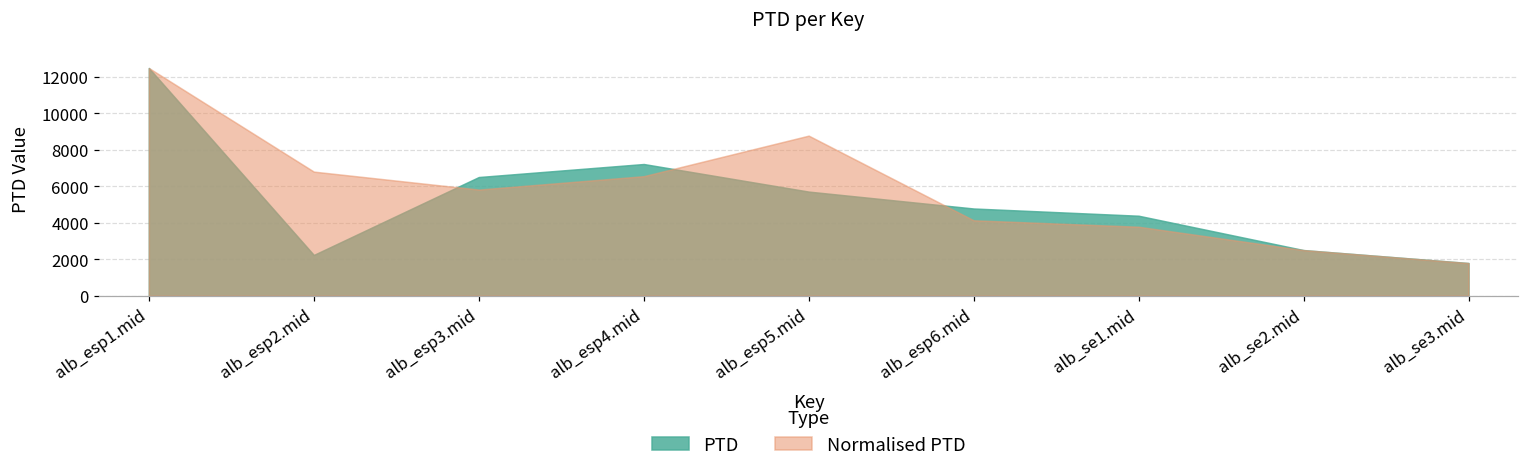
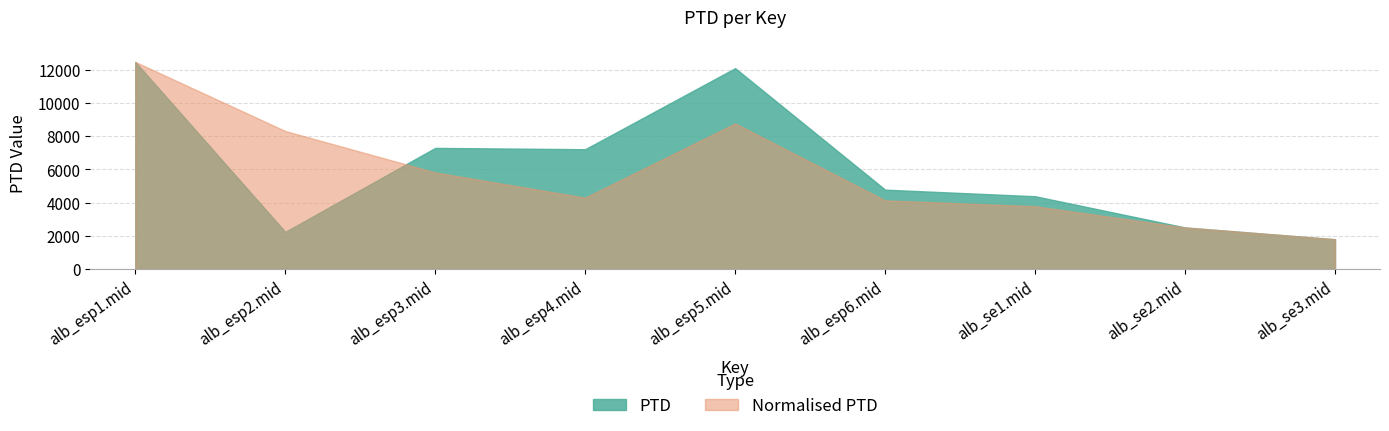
  {
    "PTD": {
      "alb_esp2.mid": 2200,
-     "alb_esp3.mid": 6500,
+     "alb_esp3.mid": 7300,
      "alb_esp4.mid": 7200,
-     "alb_esp5.mid": 5700,
+     "alb_esp5.mid": 12100,
      "alb_esp6.mid": 4800,
      "alb_se1.mid": 4400
    },
    "Normalised PTD": {
-     "alb_esp2.mid": 6800,
+     "alb_esp2.mid": 8300,
      "alb_esp3.mid": 5800,
-     "alb_esp4.mid": 6500,
+     "alb_esp4.mid": 4300,
      "alb_esp5.mid": 8800,
      "alb_esp6.mid": 4100,
      "alb_se1.mid": 3800
    }
  }
